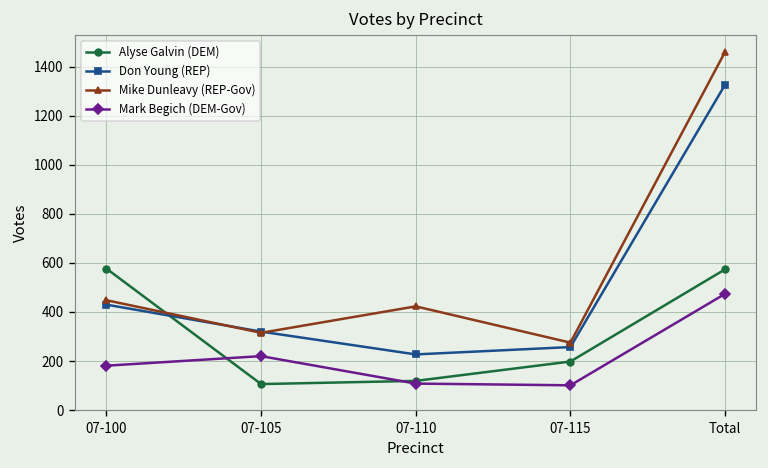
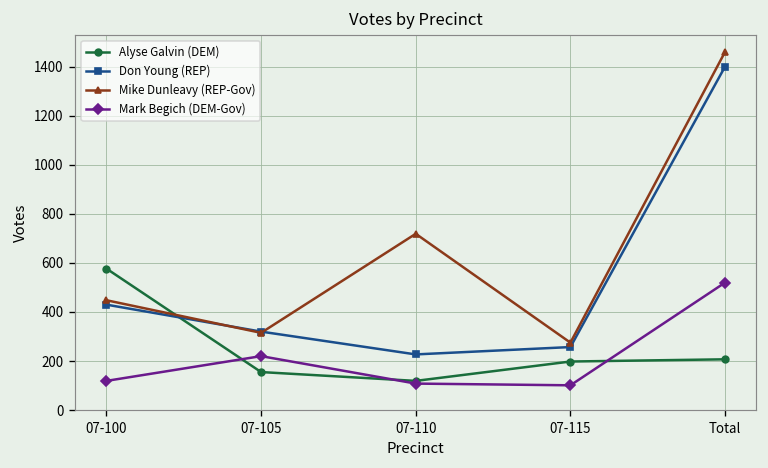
  {
    "Alyse Galvin (DEM)": {
      "07-100": 580,
-     "07-105": 110,
+     "07-105": 160,
      "07-115": 200,
-     "Total": 570
+     "Total": 210
    },
    "Don Young (REP)": {
      "07-100": 430,
      "07-110": 230,
      "07-115": 260,
-     "Total": 1330
+     "Total": 1400
    },
    "Mike Dunleavy (REP-Gov)": {
      "07-100": 450,
-     "07-110": 420,
+     "07-110": 720,
      "07-115": 280,
      "Total": 1460
    },
    "Mark Begich (DEM-Gov)": {
-     "07-100": 180,
+     "07-100": 120,
      "07-105": 220,
      "07-115": 100,
-     "Total": 470
+     "Total": 520
    }
  }
